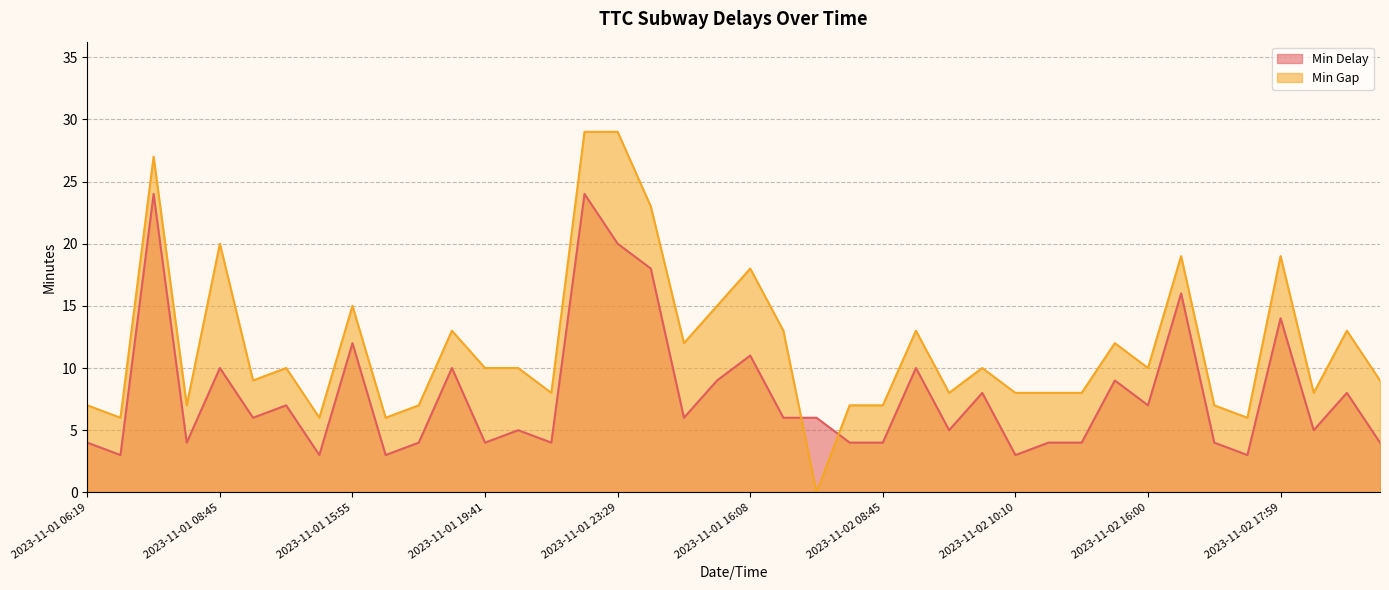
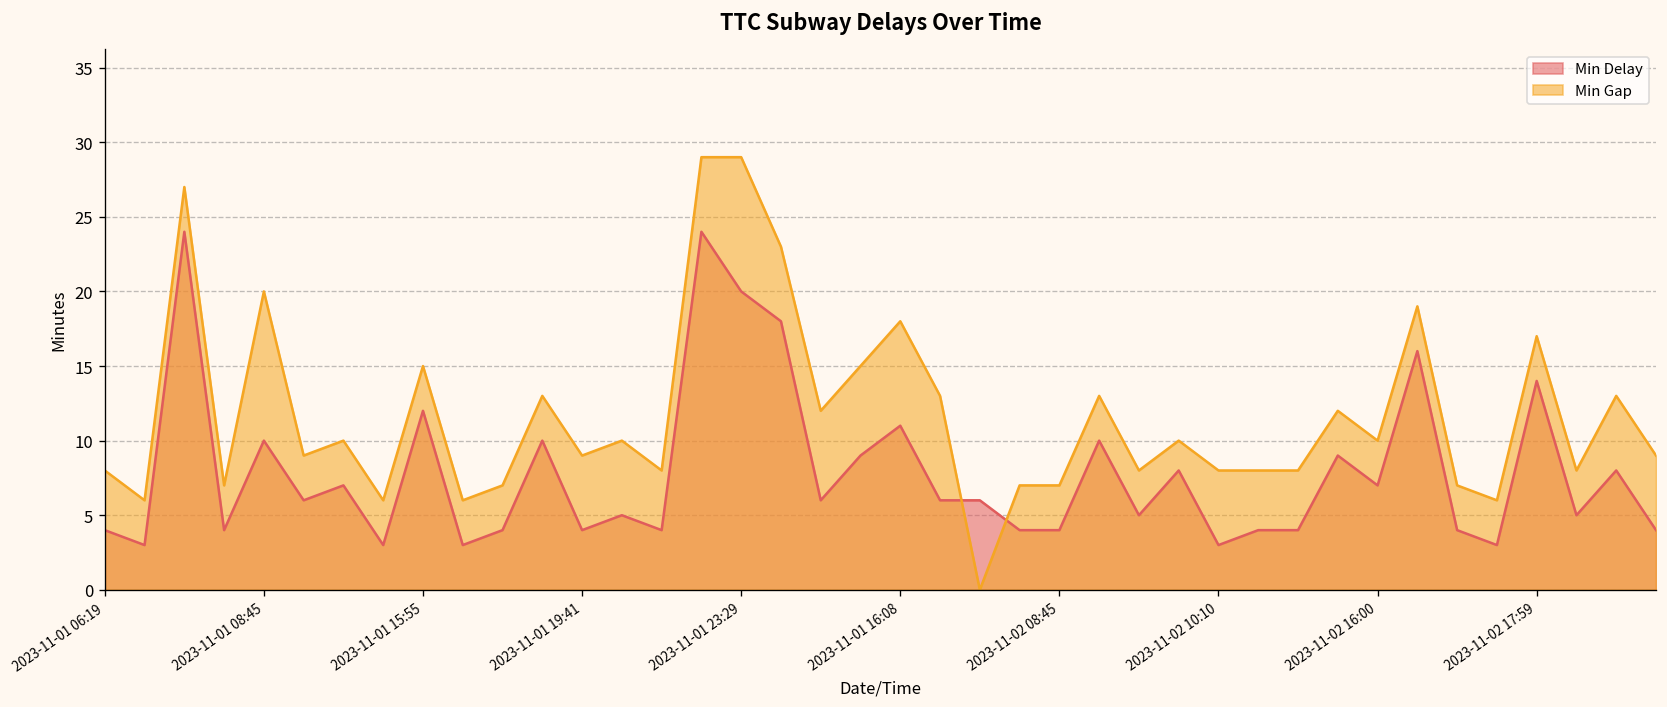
  {
    "Min Delay": {
      "2023-11-01 06:19": 4,
      "2023-11-01 08:45": 10,
      "2023-11-01 15:55": 12,
      "2023-11-01 19:41": 4,
      "2023-11-01 23:29": 20,
      "2023-11-01 16:08": 11,
      "2023-11-02 08:45": 4,
      "2023-11-02 10:10": 3,
      "2023-11-02 16:00": 7,
      "2023-11-02 17:59": 14
    },
    "Min Gap": {
-     "2023-11-01 06:19": 7,
+     "2023-11-01 06:19": 8,
      "2023-11-01 08:45": 20,
      "2023-11-01 15:55": 15,
-     "2023-11-01 19:41": 10,
+     "2023-11-01 19:41": 9,
      "2023-11-01 23:29": 29,
      "2023-11-01 16:08": 18,
      "2023-11-02 08:45": 7,
      "2023-11-02 10:10": 8,
      "2023-11-02 16:00": 10,
-     "2023-11-02 17:59": 19
+     "2023-11-02 17:59": 17
    }
  }
